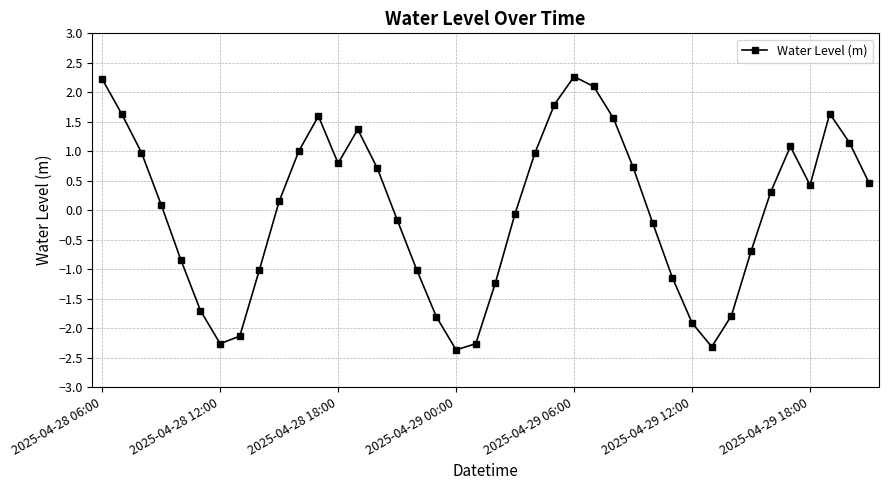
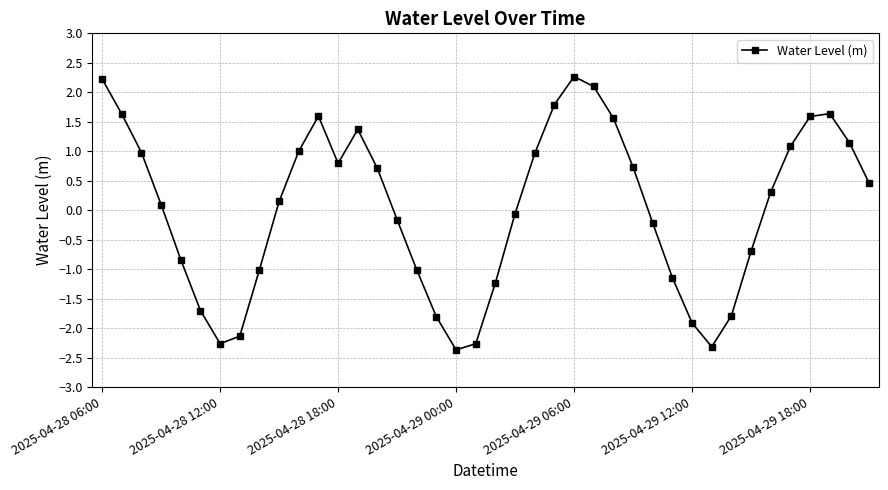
  {
    "2025-04-28 06:00": 2.2,
    "2025-04-28 12:00": -2.3,
    "2025-04-28 18:00": 0.8,
    "2025-04-29 00:00": -2.4,
    "2025-04-29 06:00": 2.3,
    "2025-04-29 12:00": -1.9,
-   "2025-04-29 18:00": 0.4
+   "2025-04-29 18:00": 1.6
  }
